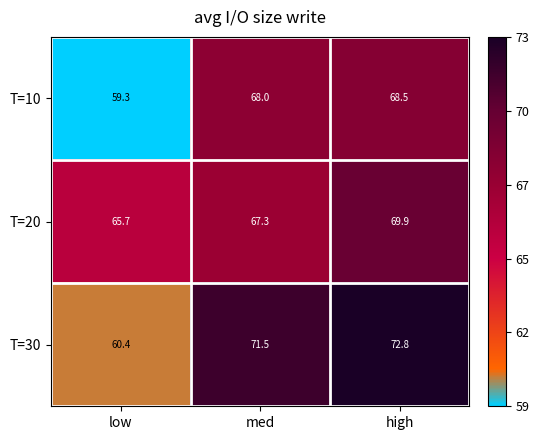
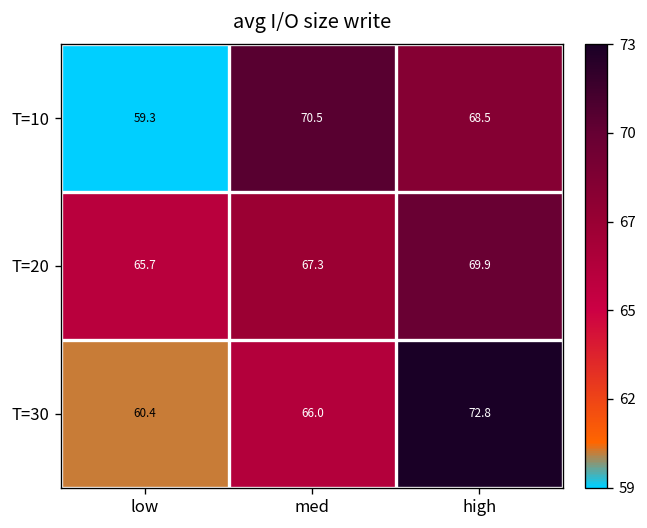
  {
    "T=10": {
      "low": 59.3,
-     "med": 68.0,
+     "med": 70.5,
      "high": 68.5
    },
    "T=20": {
      "low": 65.7,
      "med": 67.3,
      "high": 69.9
    },
    "T=30": {
      "low": 60.4,
-     "med": 71.5,
+     "med": 66.0,
      "high": 72.8
    }
  }
